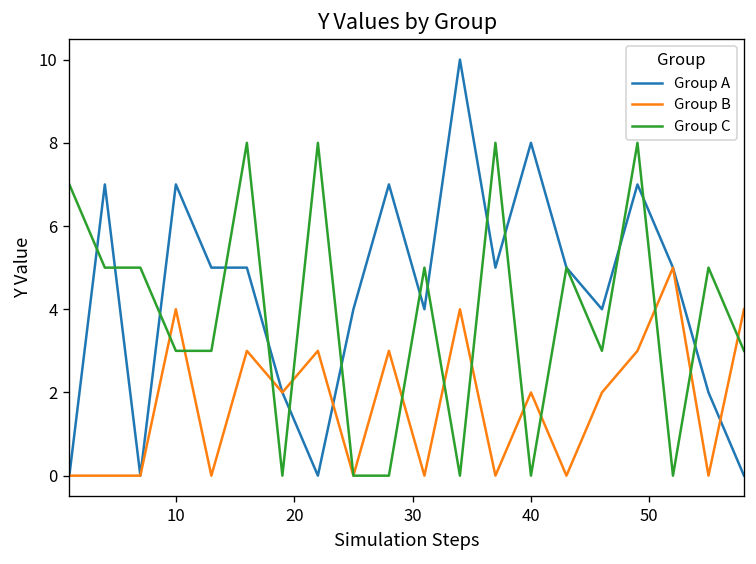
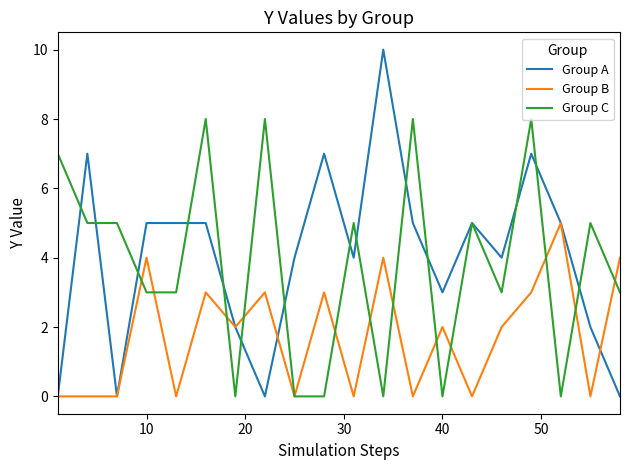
  {
    "Group A": {
-     "10": 7,
-     "40": 8
+     "10": 5,
+     "40": 3
    },
    "Group B": {
      "10": 4,
      "40": 2
    },
    "Group C": {
      "10": 3,
      "40": 0
    }
  }
